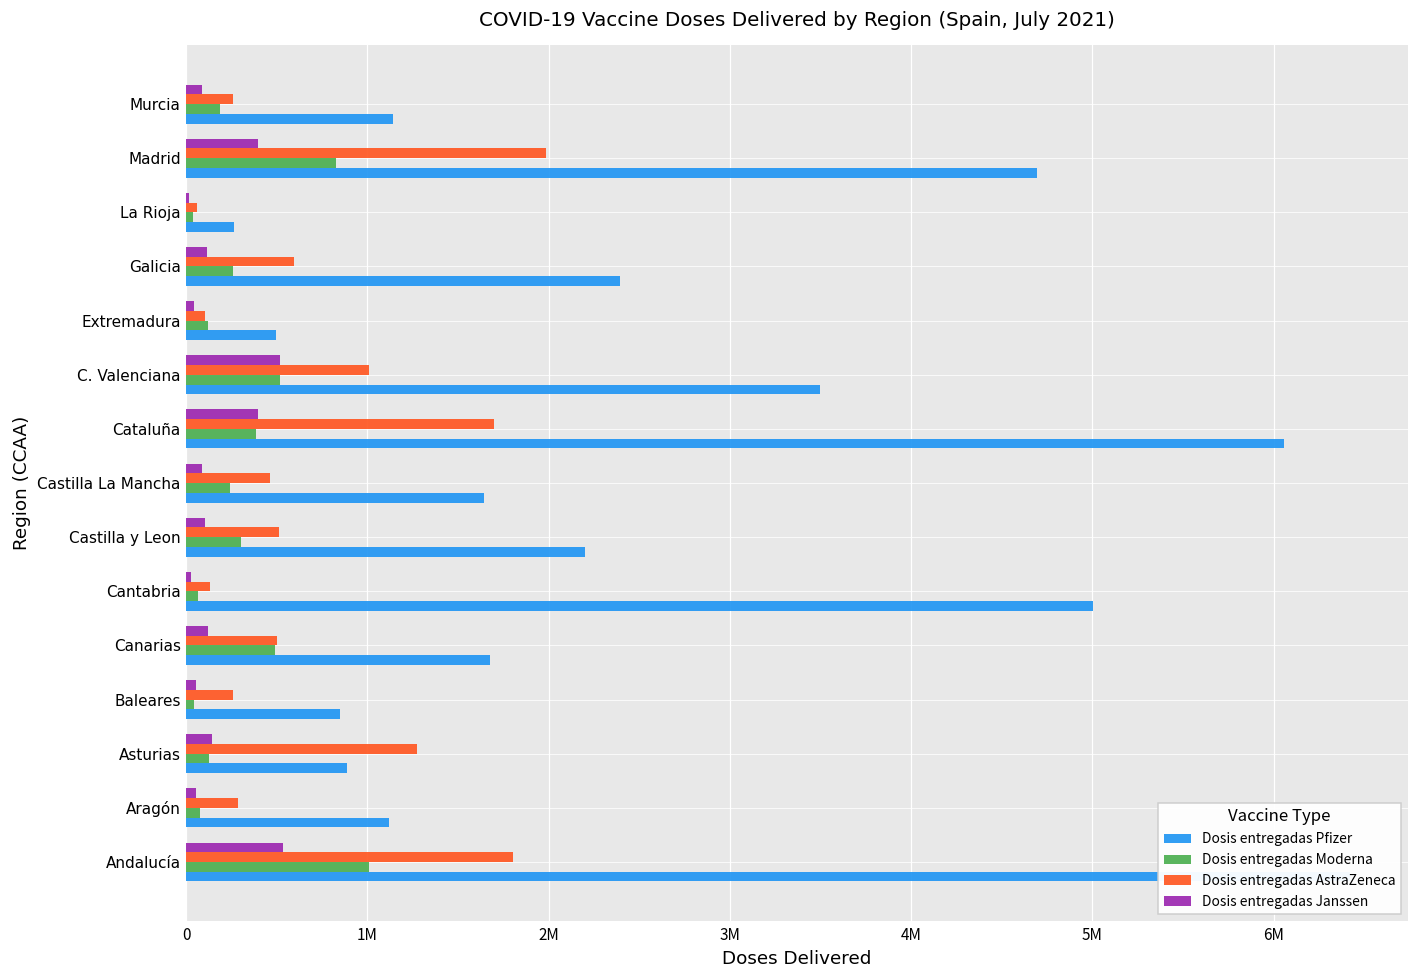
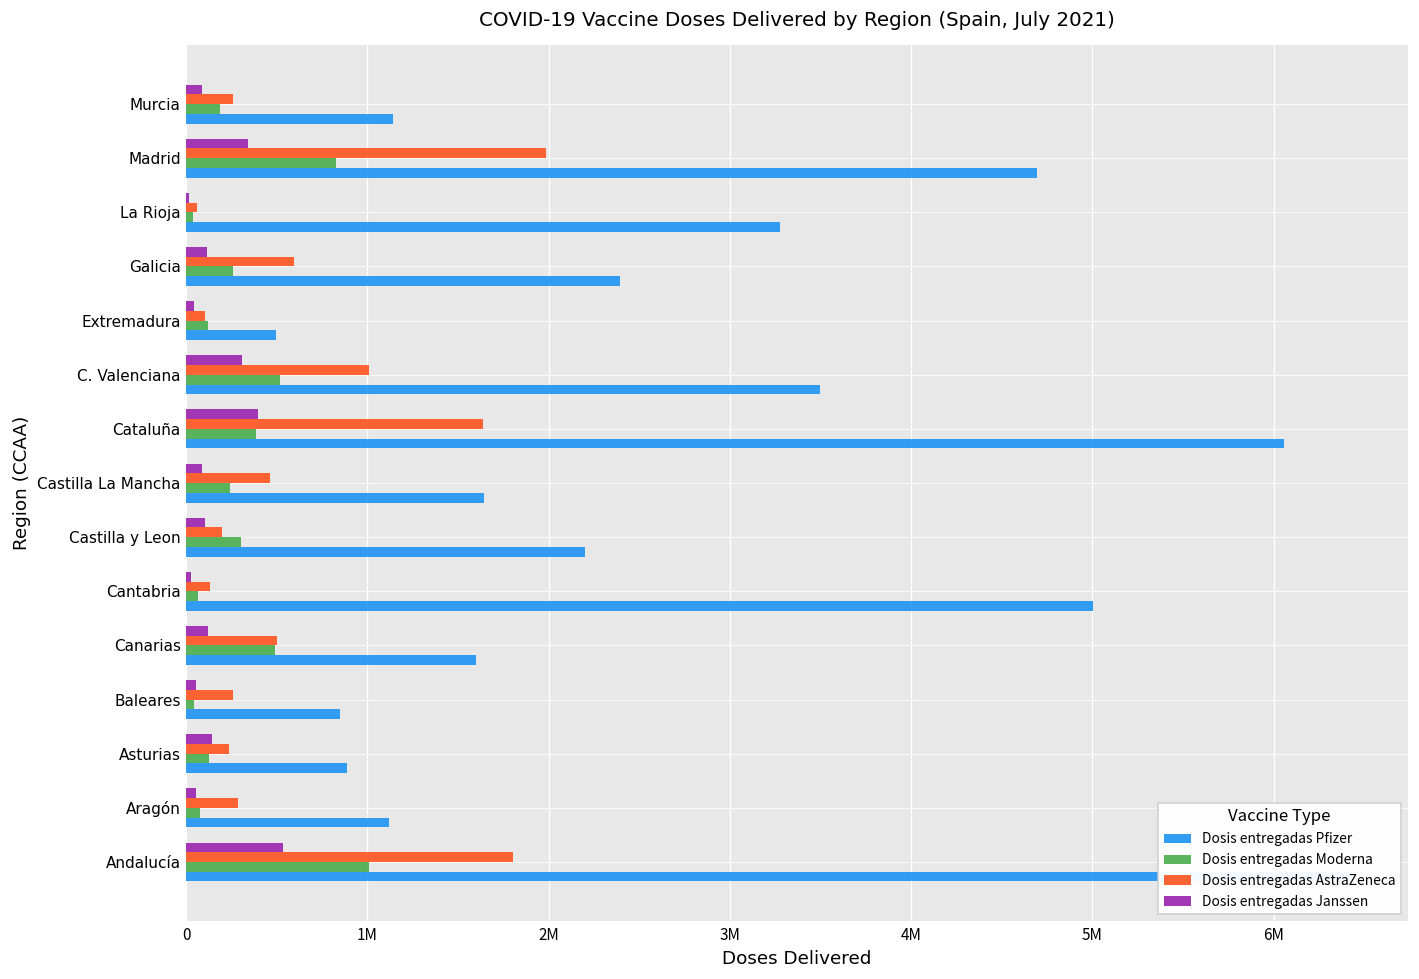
  {
    "Dosis entregadas Pfizer": {
      "Murcia": 1140000,
      "Madrid": 4690000,
-     "La Rioja": 270000,
+     "La Rioja": 3280000,
      "Galicia": 2400000,
      "Extremadura": 500000,
      "C. Valenciana": 3500000,
      "Cataluña": 6060000,
      "Castilla La Mancha": 1640000,
      "Castilla y Leon": 2200000,
      "Cantabria": 5000000,
-     "Canarias": 1680000,
+     "Canarias": 1600000,
      "Baleares": 850000,
      "Asturias": 890000,
      "Aragón": 1120000
    },
    "Dosis entregadas Moderna": {
      "Murcia": 190000,
      "Madrid": 830000,
      "La Rioja": 40000,
      "Galicia": 260000,
      "Extremadura": 120000,
      "C. Valenciana": 520000,
      "Cataluña": 380000,
      "Castilla La Mancha": 240000,
      "Castilla y Leon": 310000,
      "Cantabria": 70000,
      "Canarias": 490000,
      "Baleares": 40000,
      "Asturias": 130000,
      "Aragón": 80000,
      "Andalucía": 1010000
    },
    "Dosis entregadas AstraZeneca": {
      "Murcia": 260000,
      "Madrid": 1990000,
      "La Rioja": 60000,
      "Galicia": 600000,
      "Extremadura": 110000,
      "C. Valenciana": 1010000,
-     "Cataluña": 1700000,
+     "Cataluña": 1640000,
      "Castilla La Mancha": 460000,
-     "Castilla y Leon": 510000,
+     "Castilla y Leon": 200000,
      "Cantabria": 130000,
      "Canarias": 500000,
      "Baleares": 260000,
-     "Asturias": 1280000,
+     "Asturias": 240000,
      "Aragón": 290000,
      "Andalucía": 1810000
    },
    "Dosis entregadas Janssen": {
      "Murcia": 90000,
-     "Madrid": 400000,
+     "Madrid": 340000,
      "Galicia": 120000,
      "Extremadura": 50000,
-     "C. Valenciana": 520000,
+     "C. Valenciana": 310000,
      "Cataluña": 390000,
      "Castilla La Mancha": 90000,
      "Castilla y Leon": 100000,
      "Cantabria": 20000,
      "Canarias": 120000,
      "Baleares": 60000,
      "Asturias": 140000,
      "Aragón": 60000,
      "Andalucía": 530000
    }
  }
